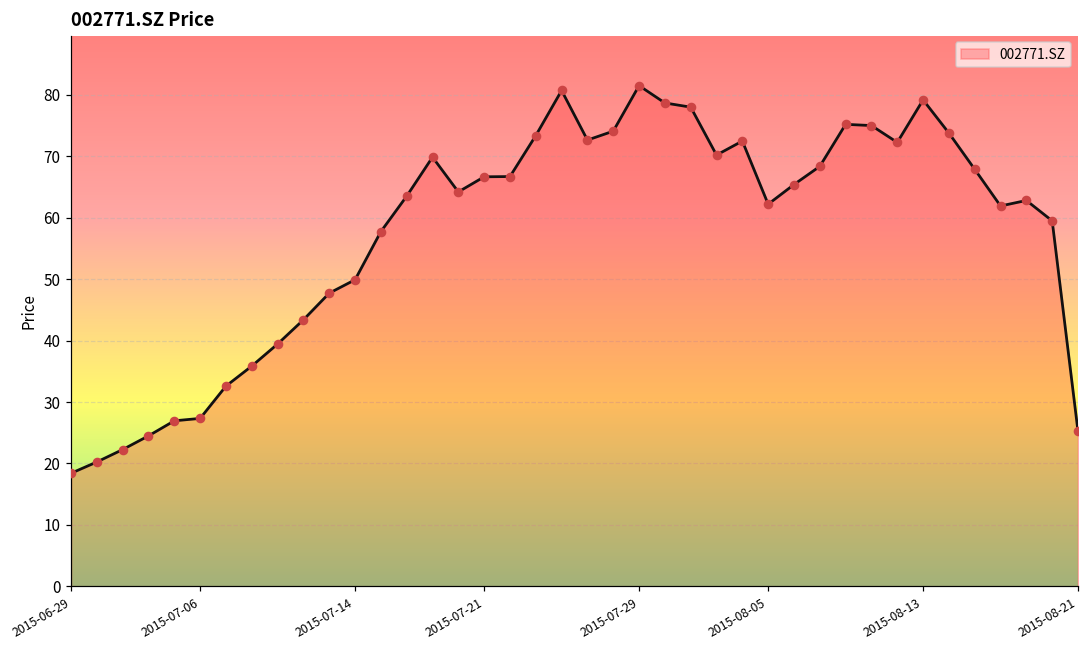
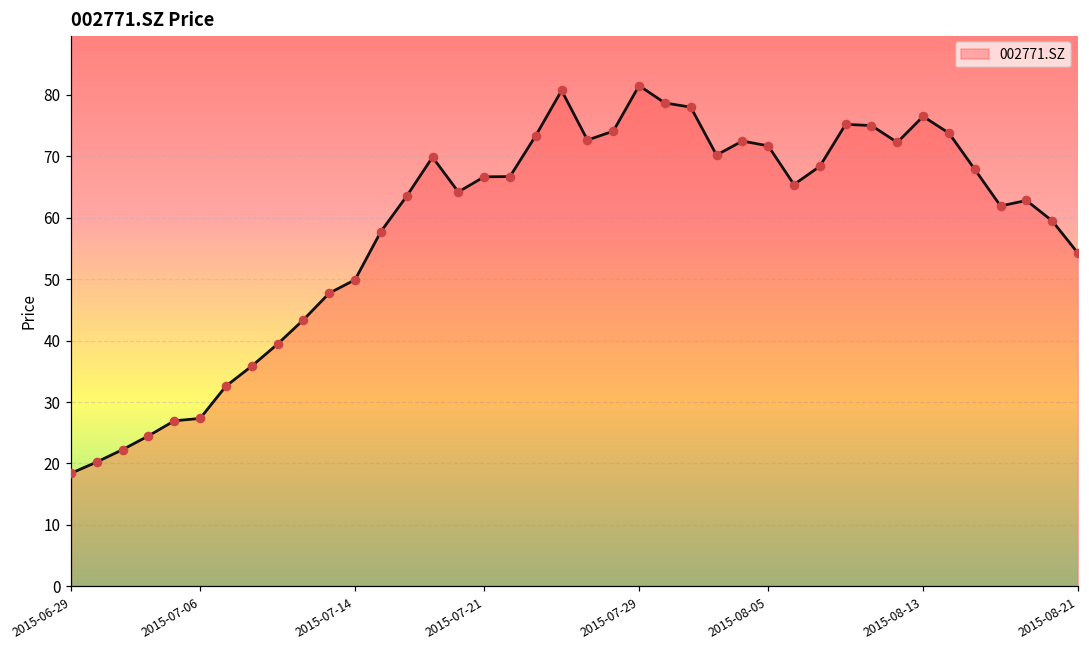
  {
    "2015-06-29": 18,
    "2015-07-06": 27,
    "2015-07-14": 50,
    "2015-07-21": 67,
    "2015-07-29": 82,
-   "2015-08-05": 62,
-   "2015-08-13": 79,
-   "2015-08-21": 25
+   "2015-08-05": 72,
+   "2015-08-13": 76,
+   "2015-08-21": 54
  }
